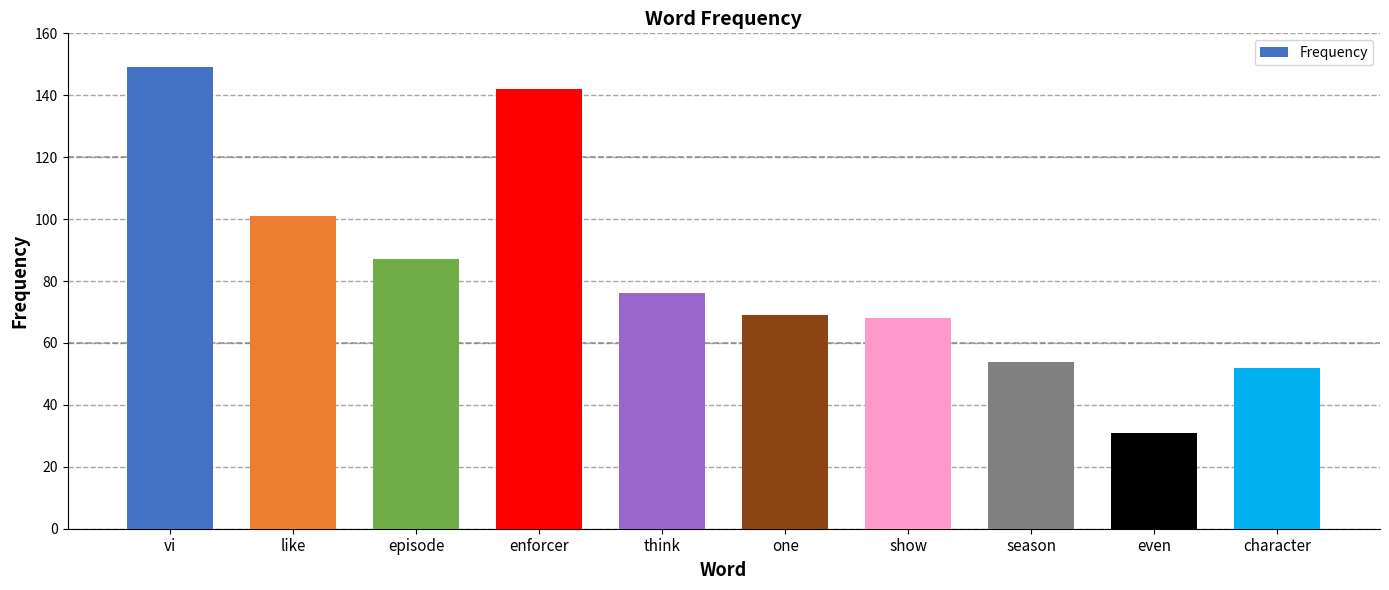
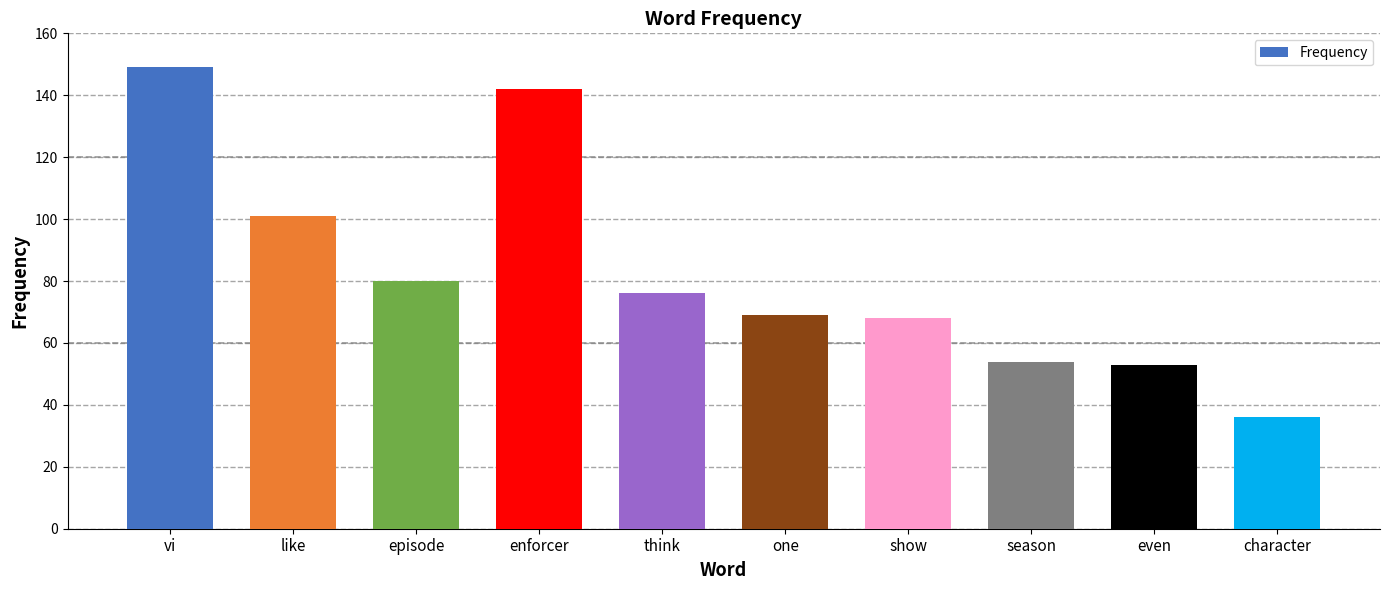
  {
    "vi": 149,
    "like": 101,
-   "episode": 87,
+   "episode": 80,
    "enforcer": 142,
    "think": 76,
    "one": 69,
    "show": 68,
    "season": 54,
-   "even": 31,
-   "character": 52
+   "even": 53,
+   "character": 36
  }
